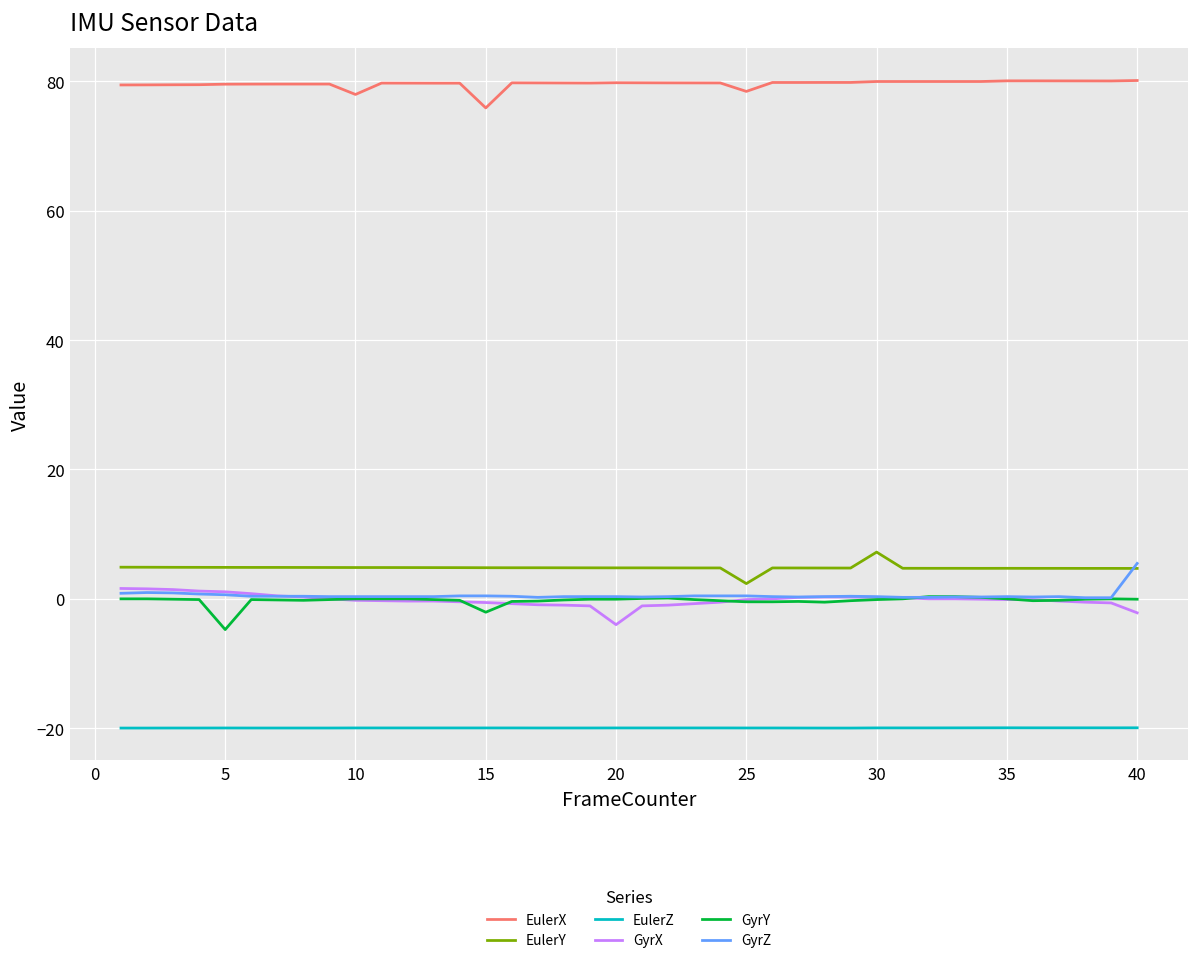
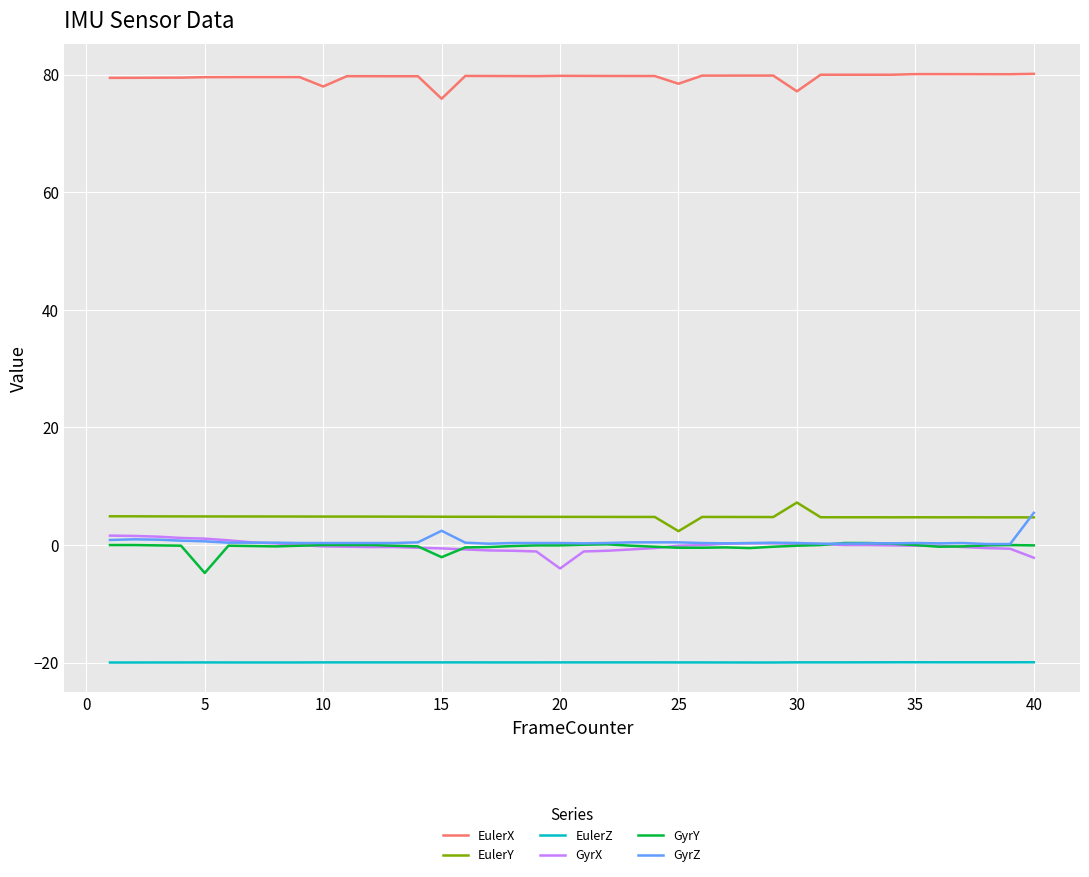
  {
    "EulerX": {
      "5": 80,
      "10": 78,
      "15": 76,
      "20": 80,
      "25": 78,
-     "30": 80,
+     "30": 77,
      "35": 80,
      "40": 80
    },
    "EulerY": {
      "5": 5,
      "10": 5,
      "15": 5,
      "20": 5,
      "25": 2,
      "30": 7,
      "35": 5,
      "40": 5
    },
    "EulerZ": {
      "5": -20,
      "10": -20,
      "15": -20,
      "20": -20,
      "25": -20,
      "30": -20,
      "35": -20,
      "40": -20
    },
    "GyrX": {
      "5": 1,
      "15": -1,
      "20": -4,
      "40": -2
    },
    "GyrY": {
      "5": -5,
      "15": -2,
      "40": 0
    },
    "GyrZ": {
      "5": 1,
-     "15": 0,
+     "15": 2,
      "25": 0,
      "40": 5
    }
  }
